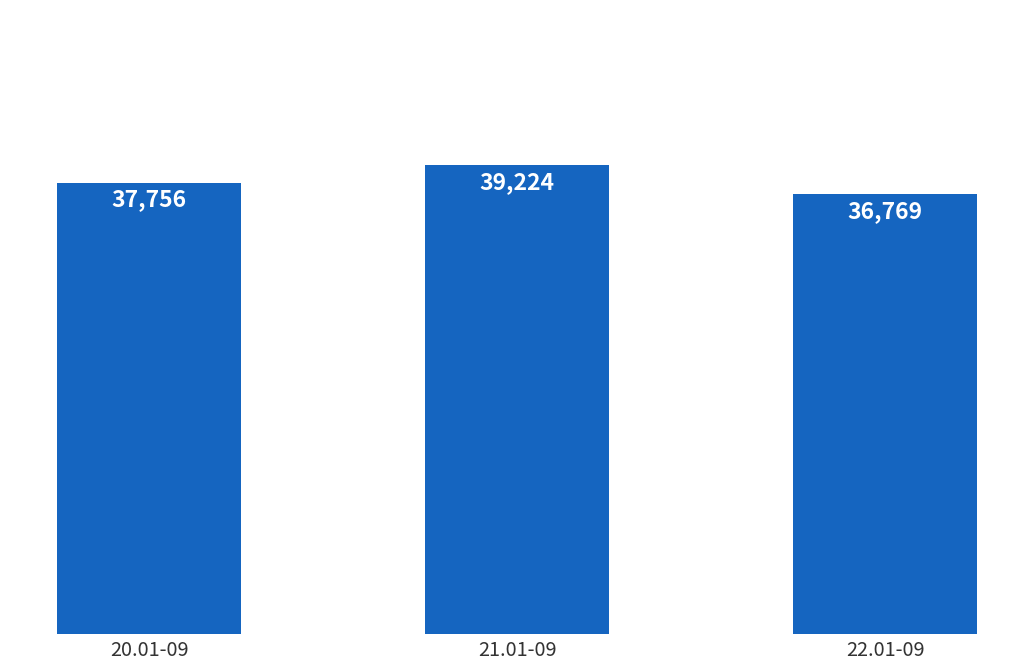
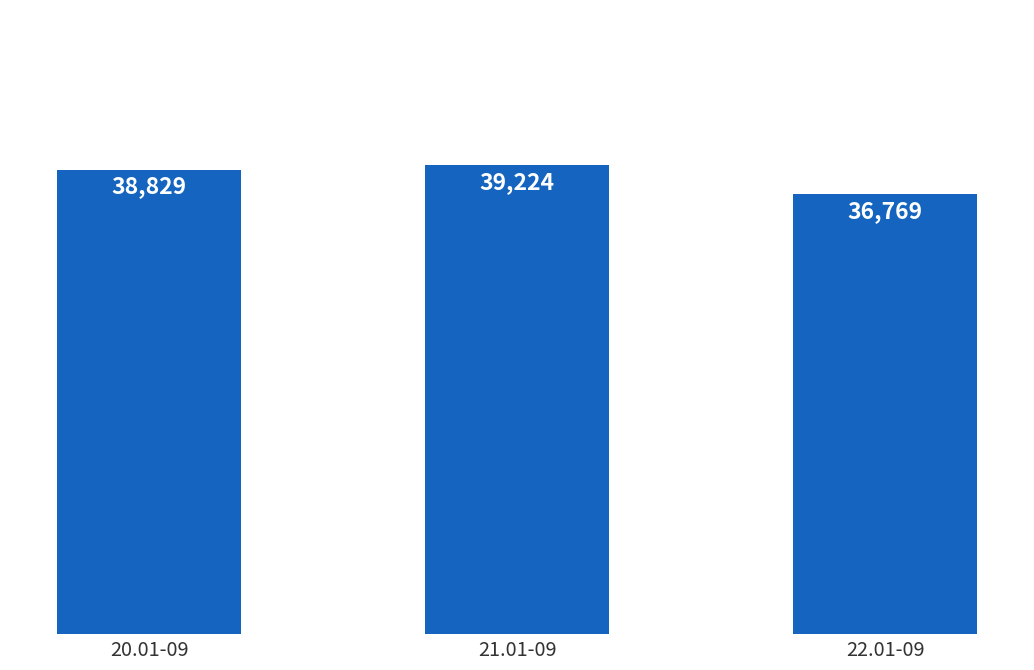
  {
-   "20.01-09": "37,756",
+   "20.01-09": "38,829",
    "21.01-09": "39,224",
    "22.01-09": "36,769"
  }
